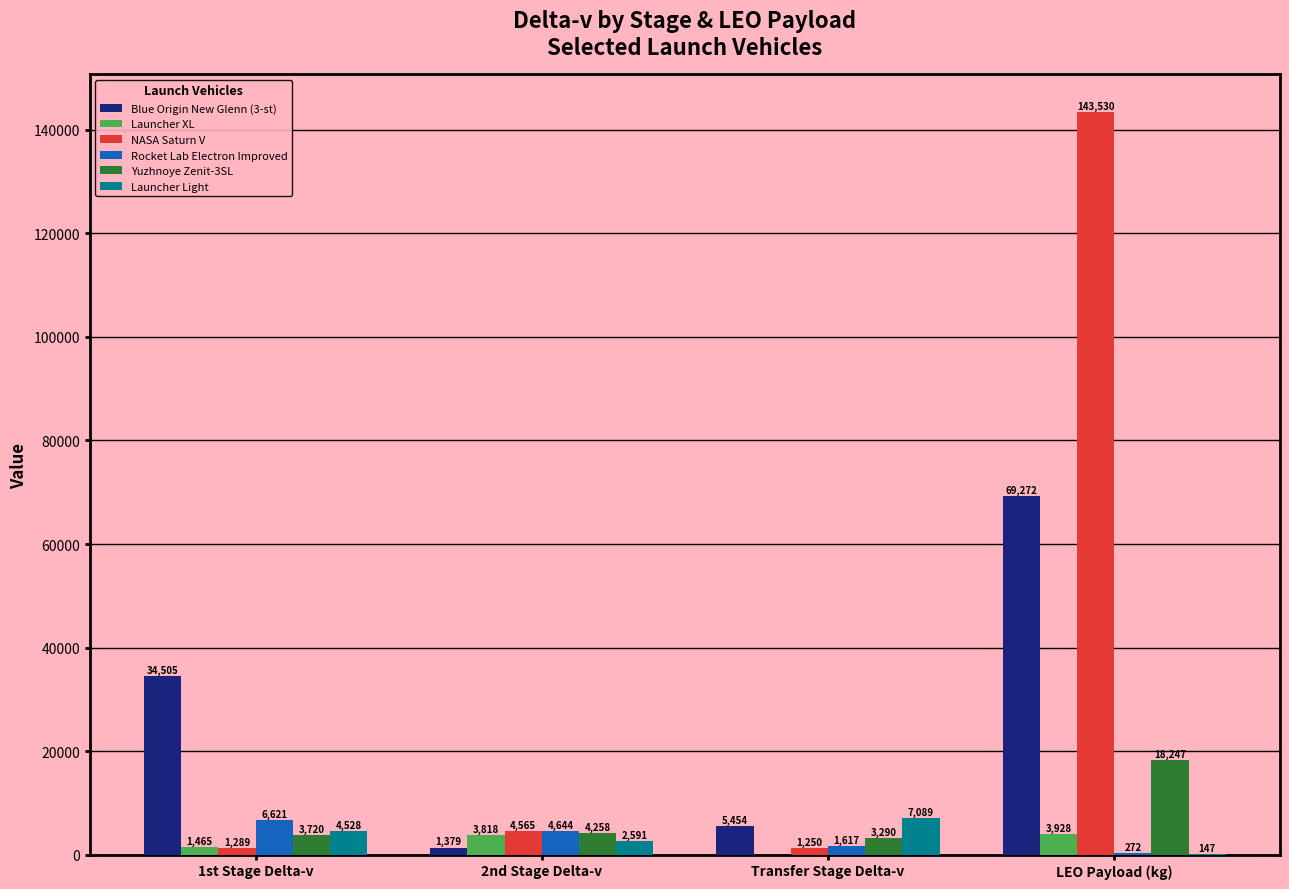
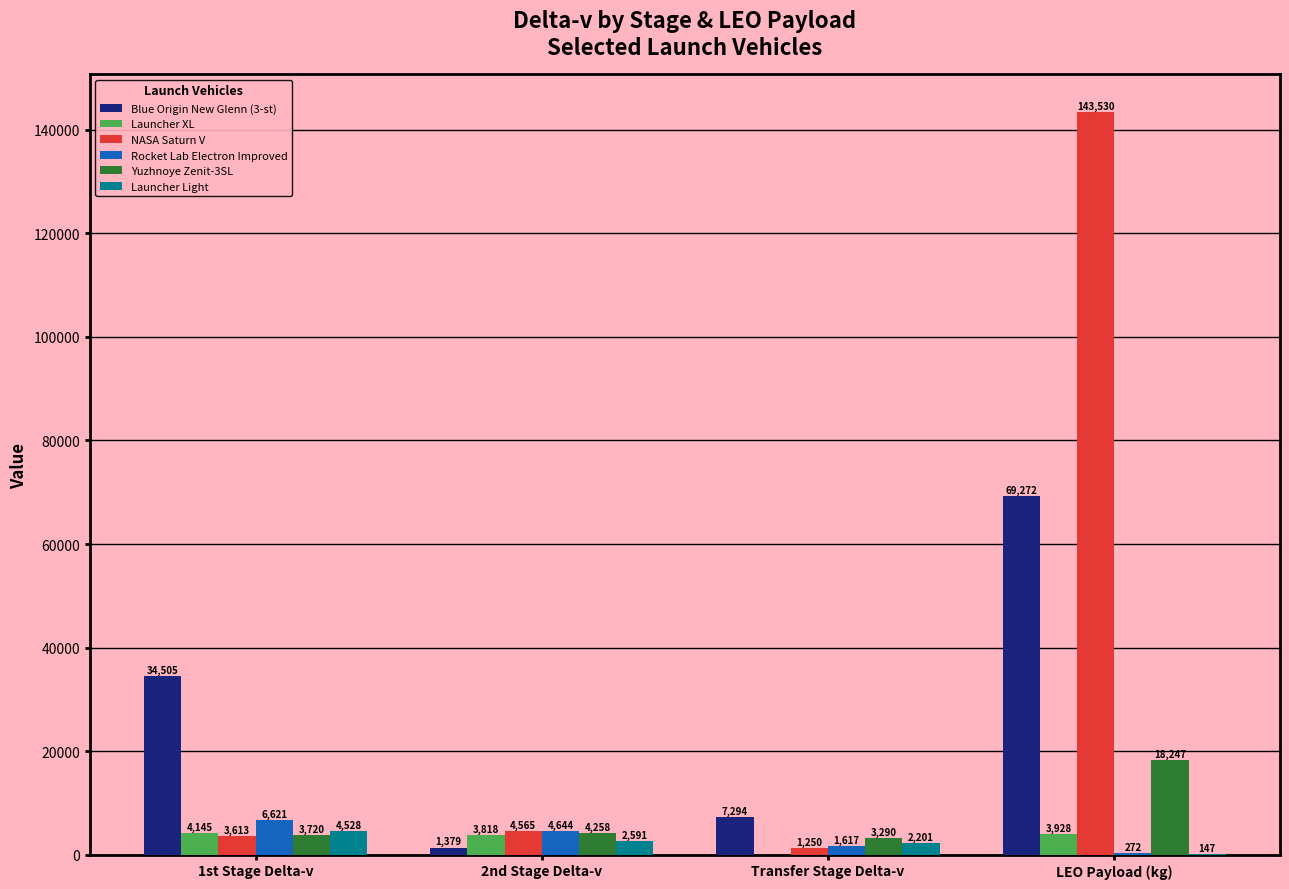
  {
    "Blue Origin New Glenn (3-st)": {
      "1st Stage Delta-v": "34,505",
      "2nd Stage Delta-v": "1,379",
-     "Transfer Stage Delta-v": "5,454",
+     "Transfer Stage Delta-v": "7,294",
      "LEO Payload (kg)": "69,272"
    },
    "Launcher XL": {
-     "1st Stage Delta-v": "1,465",
+     "1st Stage Delta-v": "4,145",
      "2nd Stage Delta-v": "3,818",
      "LEO Payload (kg)": "3,928"
    },
    "NASA Saturn V": {
-     "1st Stage Delta-v": "1,289",
+     "1st Stage Delta-v": "3,613",
      "2nd Stage Delta-v": "4,565",
      "Transfer Stage Delta-v": "1,250",
      "LEO Payload (kg)": "143,530"
    },
    "Rocket Lab Electron Improved": {
      "1st Stage Delta-v": "6,621",
      "2nd Stage Delta-v": "4,644",
      "Transfer Stage Delta-v": "1,617",
      "LEO Payload (kg)": "272"
    },
    "Yuzhnoye Zenit-3SL": {
      "1st Stage Delta-v": "3,720",
      "2nd Stage Delta-v": "4,258",
      "Transfer Stage Delta-v": "3,290",
      "LEO Payload (kg)": "18,247"
    },
    "Launcher Light": {
      "1st Stage Delta-v": "4,528",
      "2nd Stage Delta-v": "2,591",
-     "Transfer Stage Delta-v": "7,089",
+     "Transfer Stage Delta-v": "2,201",
      "LEO Payload (kg)": "147"
    }
  }
